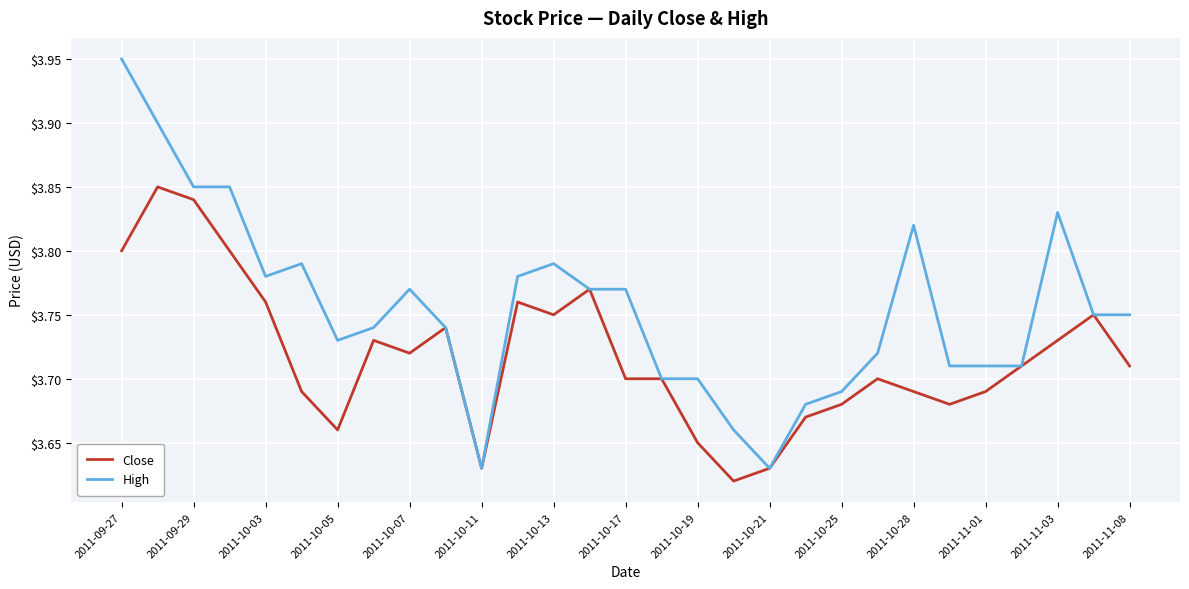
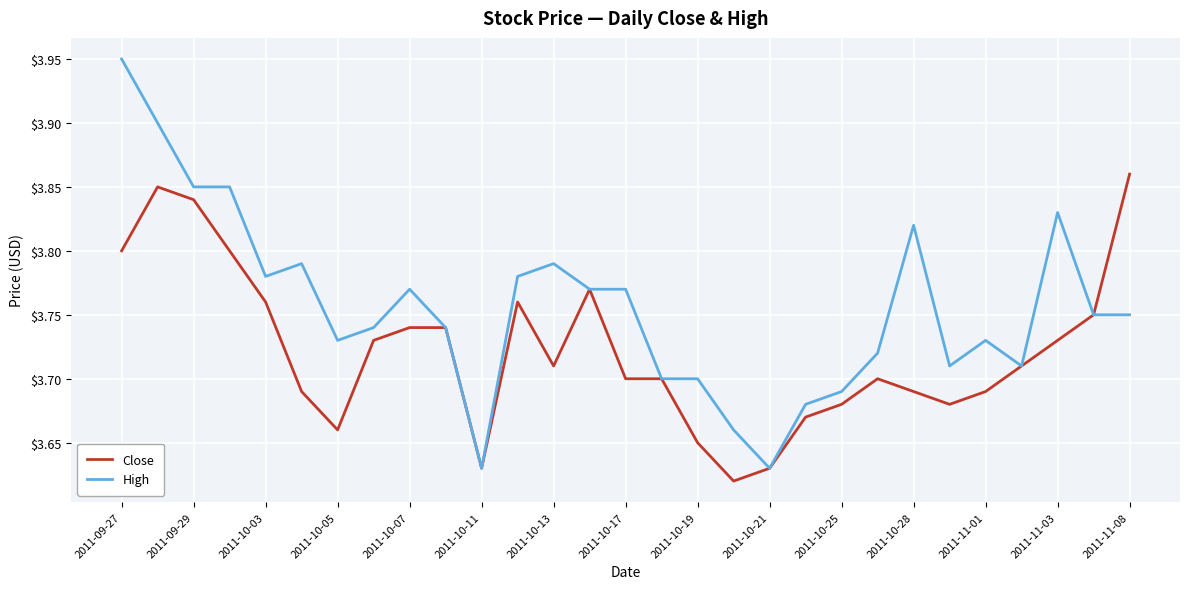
  {
    "Close": {
      "2011-09-27": "$3.80",
      "2011-09-29": "$3.84",
      "2011-10-03": "$3.76",
      "2011-10-05": "$3.66",
-     "2011-10-07": "$3.72",
-     "2011-10-13": "$3.75",
+     "2011-10-07": "$3.74",
+     "2011-10-13": "$3.71",
      "2011-10-17": "$3.70",
      "2011-10-19": "$3.65",
      "2011-10-25": "$3.68",
      "2011-10-28": "$3.69",
      "2011-11-01": "$3.69",
      "2011-11-03": "$3.73",
-     "2011-11-08": "$3.71"
+     "2011-11-08": "$3.86"
    },
    "High": {
      "2011-09-27": "$3.95",
      "2011-09-29": "$3.85",
      "2011-10-03": "$3.78",
      "2011-10-05": "$3.73",
      "2011-10-07": "$3.77",
      "2011-10-13": "$3.79",
      "2011-10-17": "$3.77",
      "2011-10-19": "$3.70",
      "2011-10-25": "$3.69",
      "2011-10-28": "$3.82",
-     "2011-11-01": "$3.71",
+     "2011-11-01": "$3.73",
      "2011-11-03": "$3.83",
      "2011-11-08": "$3.75"
    }
  }
